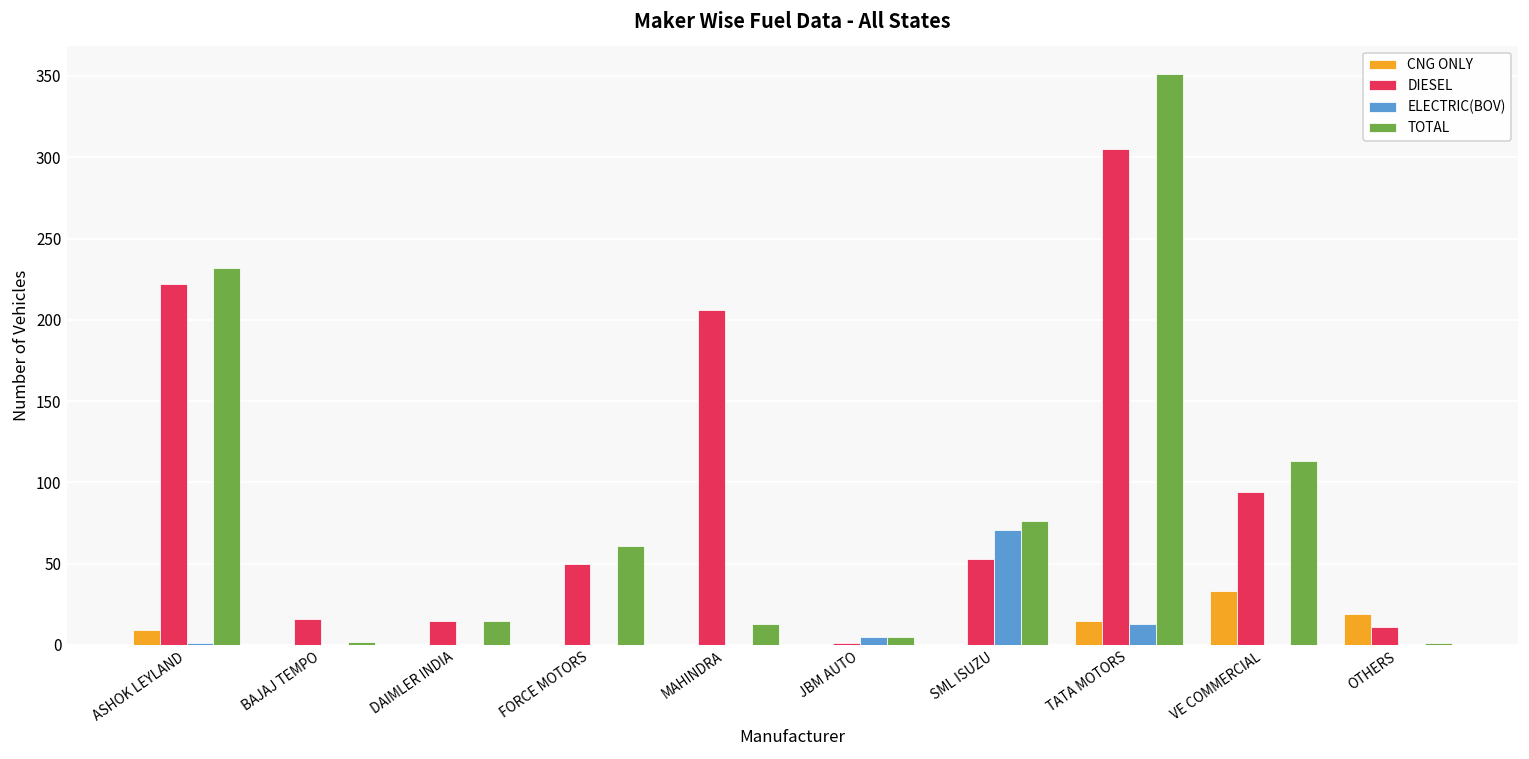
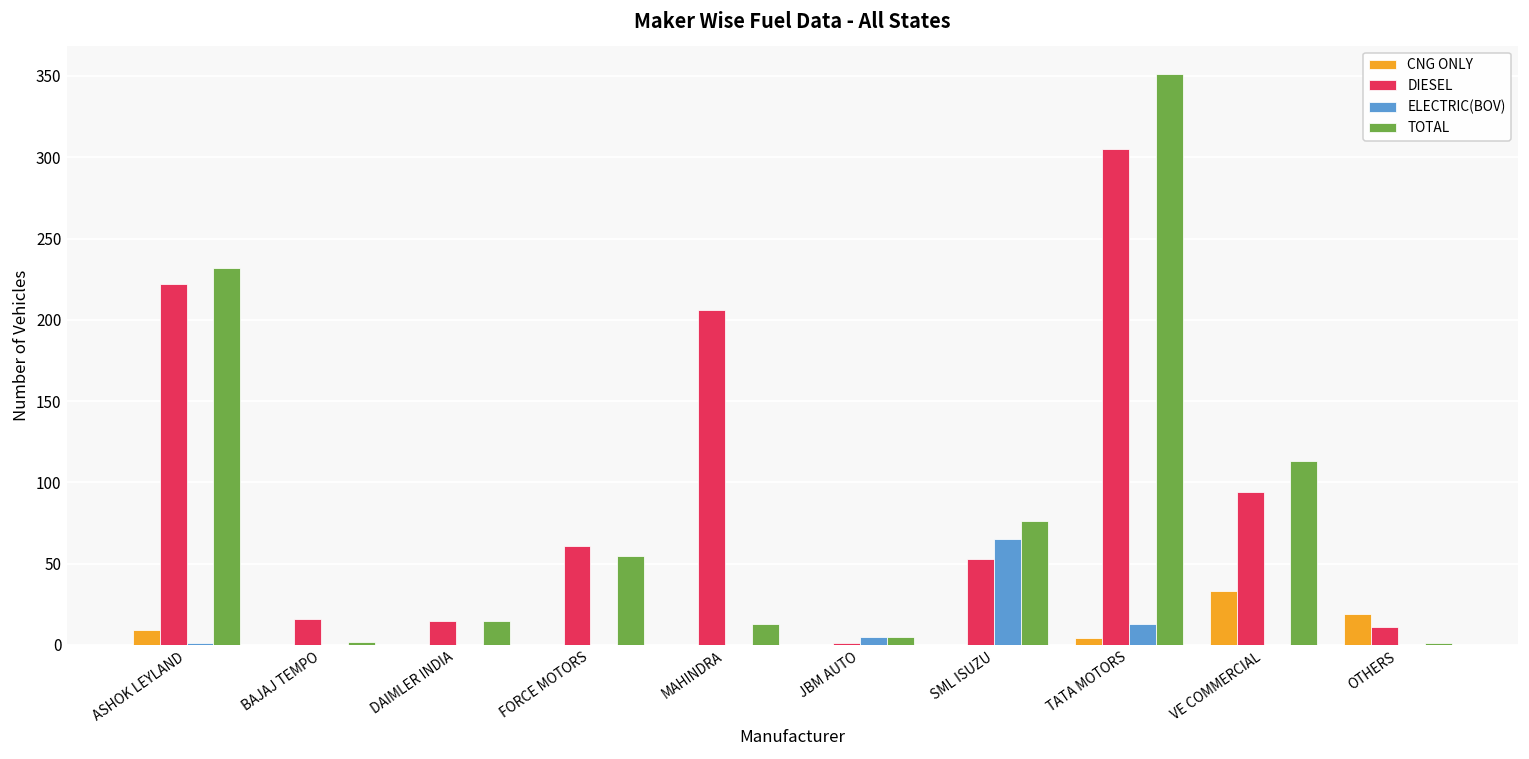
  {
    "CNG ONLY": {
      "ASHOK LEYLAND": 9,
      "BAJAJ TEMPO": 0,
      "DAIMLER INDIA": 0,
      "FORCE MOTORS": 0,
      "MAHINDRA": 0,
      "JBM AUTO": 0,
      "SML ISUZU": 0,
-     "TATA MOTORS": 15,
+     "TATA MOTORS": 4,
      "VE COMMERCIAL": 33,
      "OTHERS": 19
    },
    "DIESEL": {
      "ASHOK LEYLAND": 222,
      "BAJAJ TEMPO": 16,
      "DAIMLER INDIA": 15,
-     "FORCE MOTORS": 50,
+     "FORCE MOTORS": 61,
      "MAHINDRA": 206,
      "SML ISUZU": 53,
      "TATA MOTORS": 305,
      "VE COMMERCIAL": 94,
      "OTHERS": 11
    },
    "ELECTRIC(BOV)": {
      "BAJAJ TEMPO": 0,
      "DAIMLER INDIA": 0,
      "FORCE MOTORS": 0,
      "MAHINDRA": 0,
      "JBM AUTO": 5,
-     "SML ISUZU": 71,
+     "SML ISUZU": 65,
      "TATA MOTORS": 13,
      "VE COMMERCIAL": 0,
      "OTHERS": 0
    },
    "TOTAL": {
      "ASHOK LEYLAND": 232,
      "BAJAJ TEMPO": 2,
      "DAIMLER INDIA": 15,
-     "FORCE MOTORS": 61,
+     "FORCE MOTORS": 55,
      "MAHINDRA": 13,
      "JBM AUTO": 5,
      "SML ISUZU": 76,
      "TATA MOTORS": 351,
      "VE COMMERCIAL": 113
    }
  }
